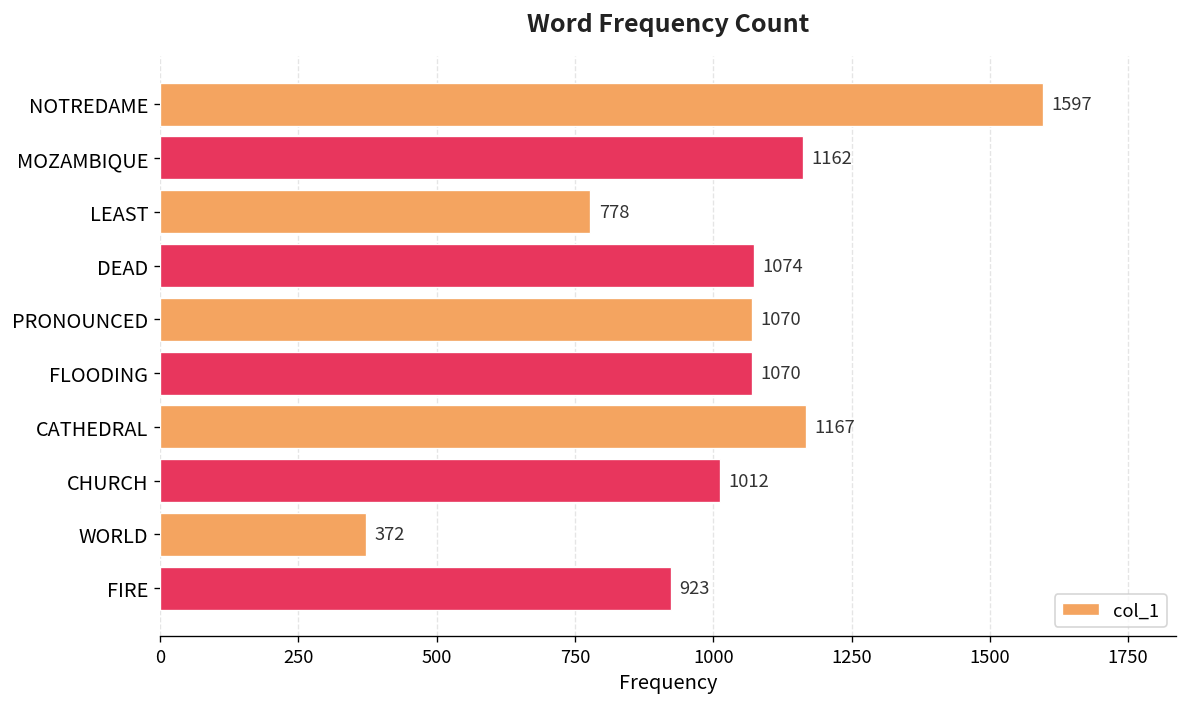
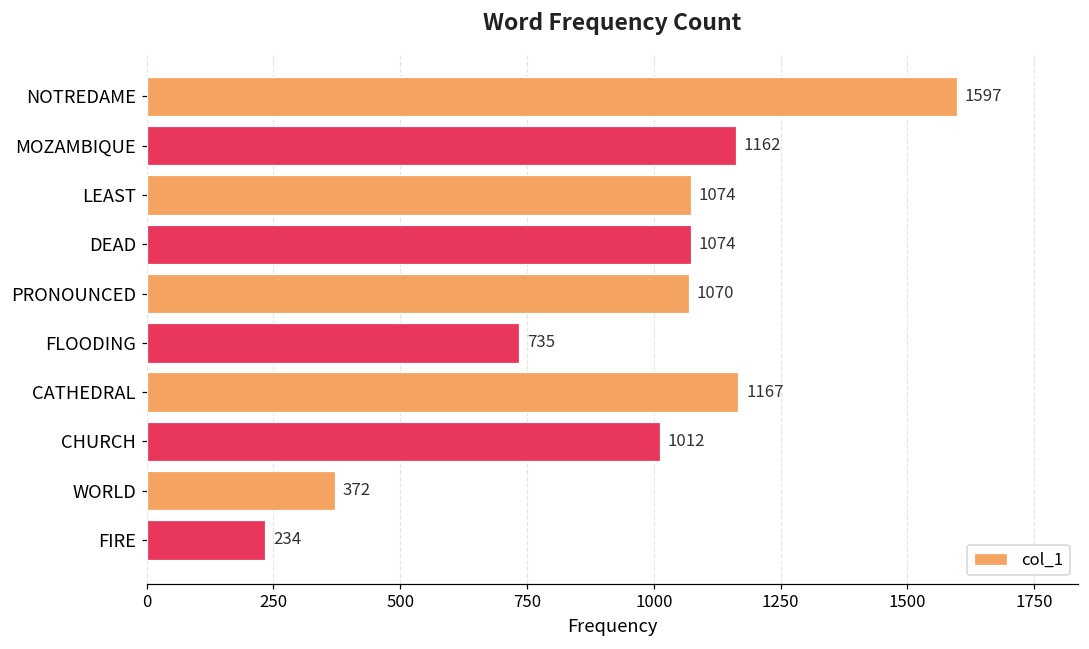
  {
    "NOTREDAME": 1597,
    "MOZAMBIQUE": 1162,
-   "LEAST": 778,
+   "LEAST": 1074,
    "DEAD": 1074,
    "PRONOUNCED": 1070,
-   "FLOODING": 1070,
+   "FLOODING": 735,
    "CATHEDRAL": 1167,
    "CHURCH": 1012,
    "WORLD": 372,
-   "FIRE": 923
+   "FIRE": 234
  }
